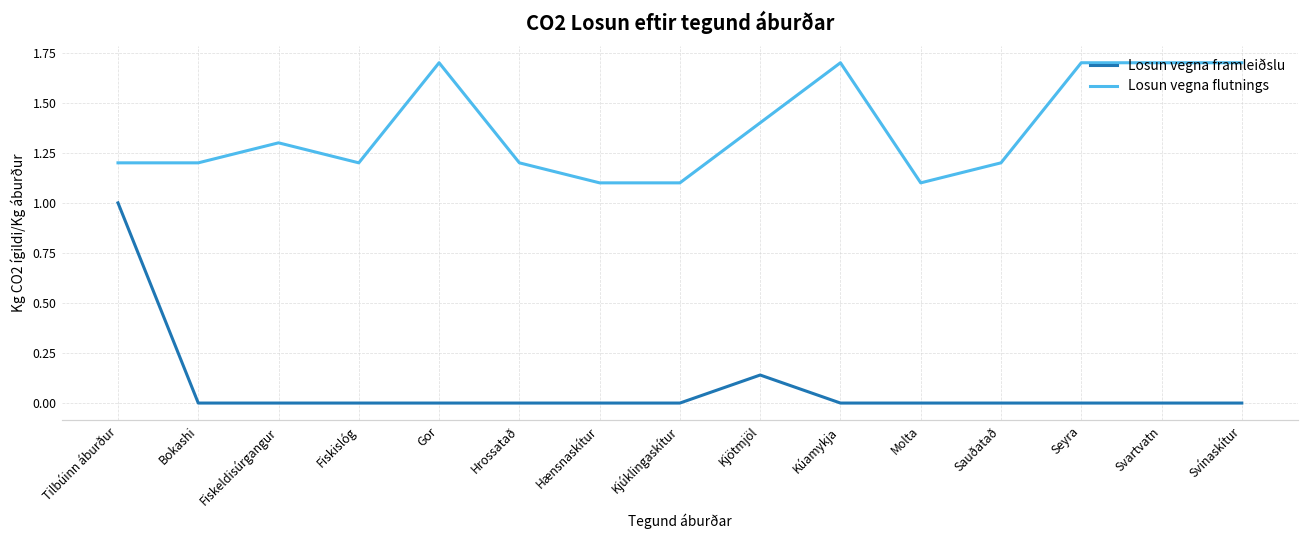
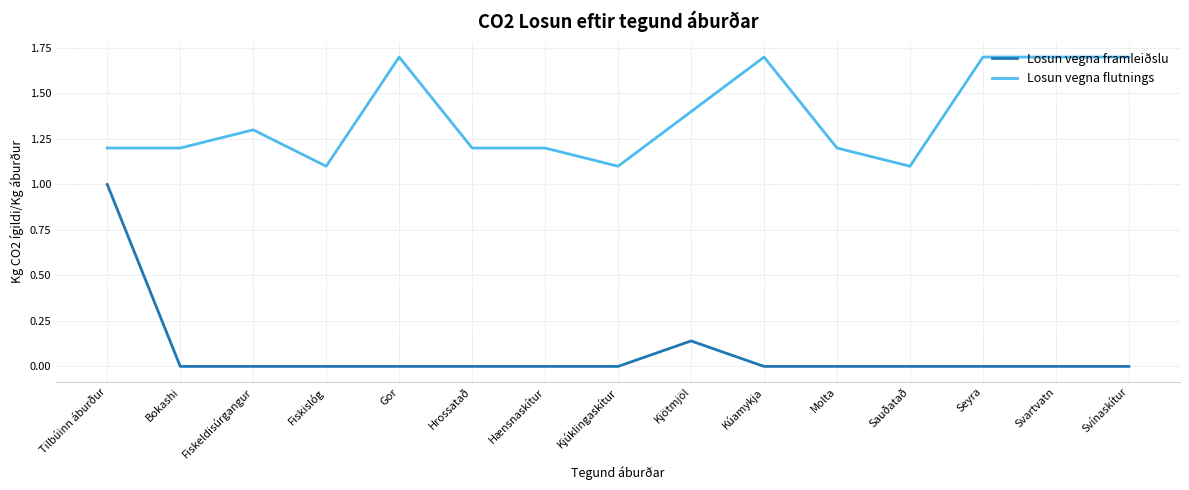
  {
    "Losun vegna framleiðslu": {
      "Tilbúinn áburður": 1.0,
      "Bokashi": 0.0,
      "Fiskeldisúrgangur": 0.0,
      "Fiskislóg": 0.0,
      "Gor": 0.0,
      "Hrossatað": 0.0,
      "Hænsnaskítur": 0.0,
      "Kjúklingaskítur": 0.0,
      "Kjötmjöl": 0.14,
      "Kúamykja": 0.0,
      "Molta": 0.0,
      "Sauðatað": 0.0,
      "Seyra": 0.0,
      "Svartvatn": 0.0,
      "Svínaskítur": 0.0
    },
    "Losun vegna flutnings": {
      "Tilbúinn áburður": 1.2,
      "Bokashi": 1.2,
      "Fiskeldisúrgangur": 1.3,
-     "Fiskislóg": 1.2,
+     "Fiskislóg": 1.1,
      "Gor": 1.7,
      "Hrossatað": 1.2,
-     "Hænsnaskítur": 1.1,
+     "Hænsnaskítur": 1.2,
      "Kjúklingaskítur": 1.1,
      "Kjötmjöl": 1.4,
      "Kúamykja": 1.7,
-     "Molta": 1.1,
-     "Sauðatað": 1.2,
+     "Molta": 1.2,
+     "Sauðatað": 1.1,
      "Seyra": 1.7,
      "Svartvatn": 1.7,
      "Svínaskítur": 1.7
    }
  }
